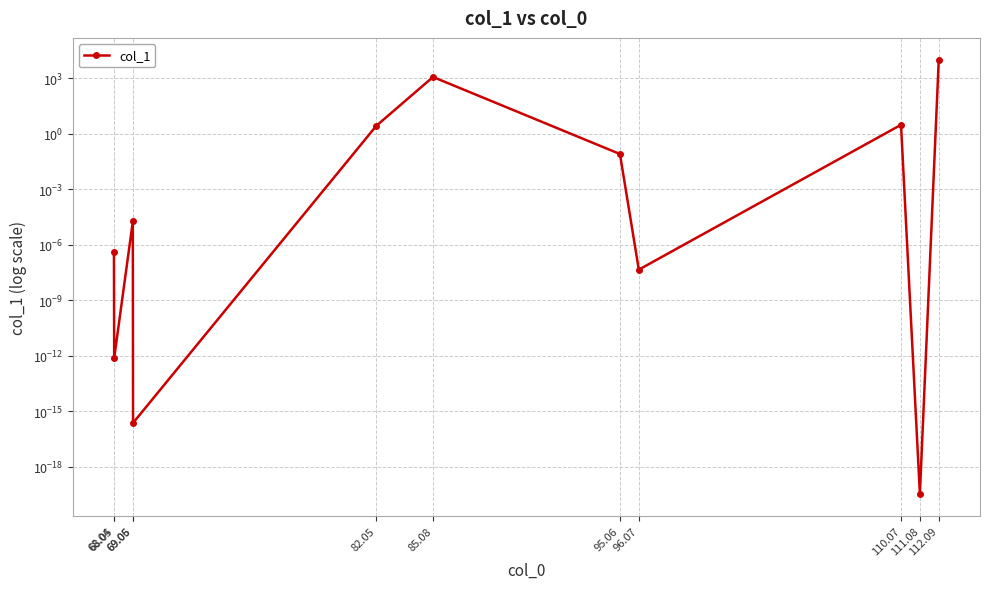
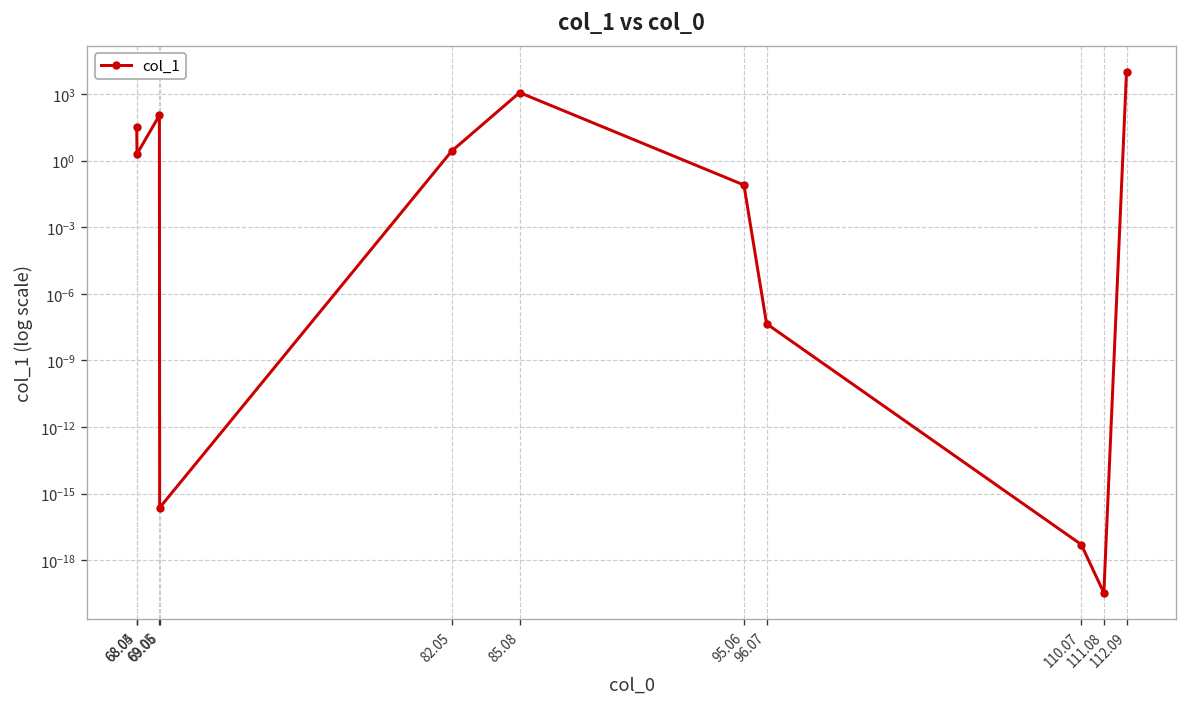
  {
-   "68.04": 0,
-   "68.05": 0,
-   "69.05": 0,
+   "68.04": 30,
+   "68.05": 2,
+   "69.05": 100,
    "69.06": 0.000000000000,
    "82.05": 3,
    "85.08": 1000,
    "95.06": 0.08,
    "96.07": 0.00000004,
-   "110.07": 3,
+   "110.07": 0,
    "111.08": 0.000000000000,
    "112.09": 10000
  }
